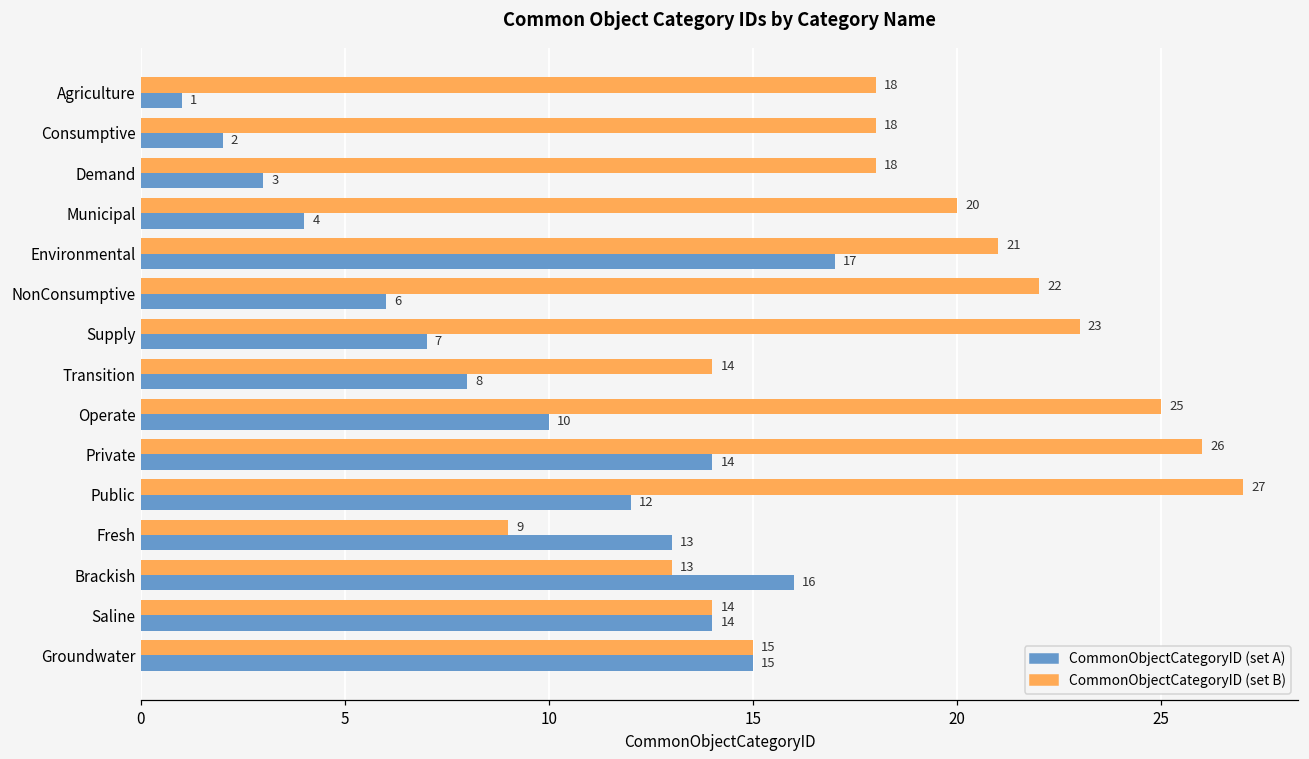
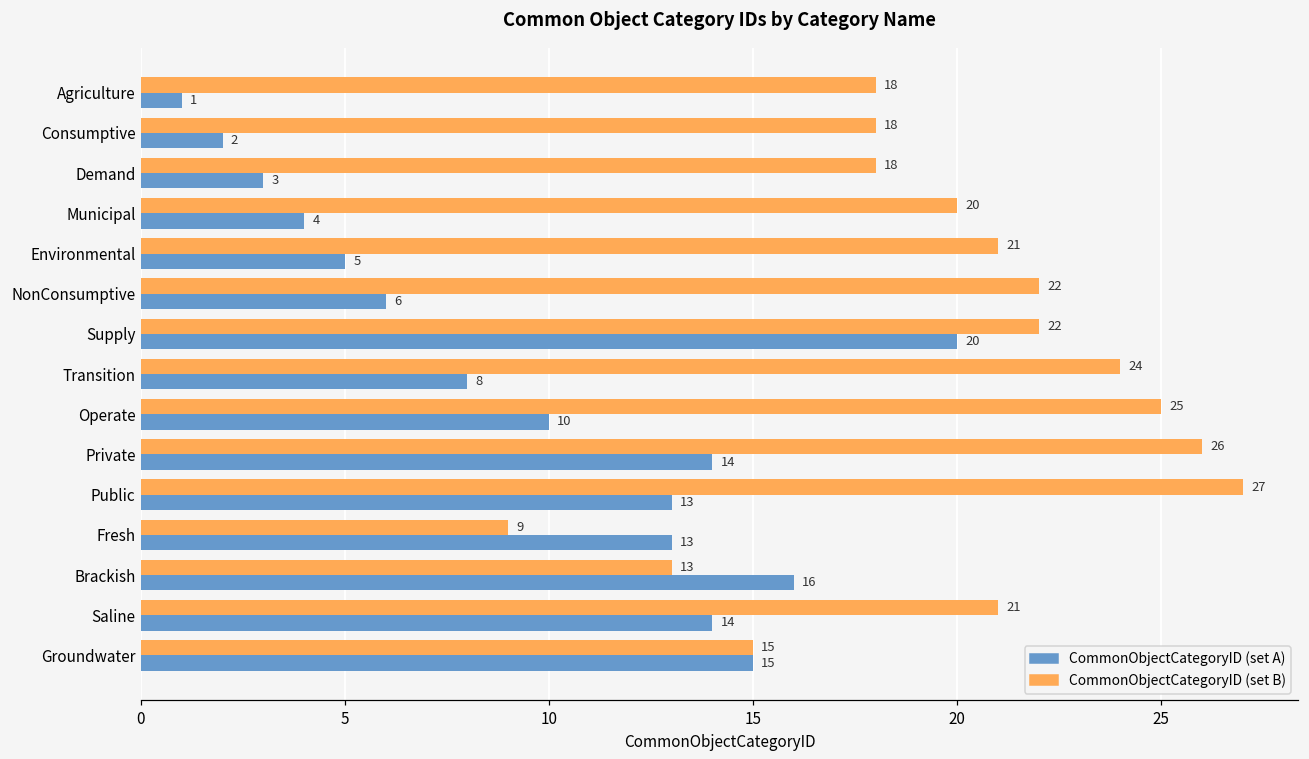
  {
    "CommonObjectCategoryID (set A)": {
      "Agriculture": 1,
      "Consumptive": 2,
      "Demand": 3,
      "Municipal": 4,
-     "Environmental": 17,
+     "Environmental": 5,
      "NonConsumptive": 6,
-     "Supply": 7,
+     "Supply": 20,
      "Transition": 8,
      "Operate": 10,
      "Private": 14,
-     "Public": 12,
+     "Public": 13,
      "Fresh": 13,
      "Brackish": 16,
      "Saline": 14,
      "Groundwater": 15
    },
    "CommonObjectCategoryID (set B)": {
      "Agriculture": 18,
      "Consumptive": 18,
      "Demand": 18,
      "Municipal": 20,
      "Environmental": 21,
      "NonConsumptive": 22,
-     "Supply": 23,
-     "Transition": 14,
+     "Supply": 22,
+     "Transition": 24,
      "Operate": 25,
      "Private": 26,
      "Public": 27,
      "Fresh": 9,
      "Brackish": 13,
-     "Saline": 14,
+     "Saline": 21,
      "Groundwater": 15
    }
  }
